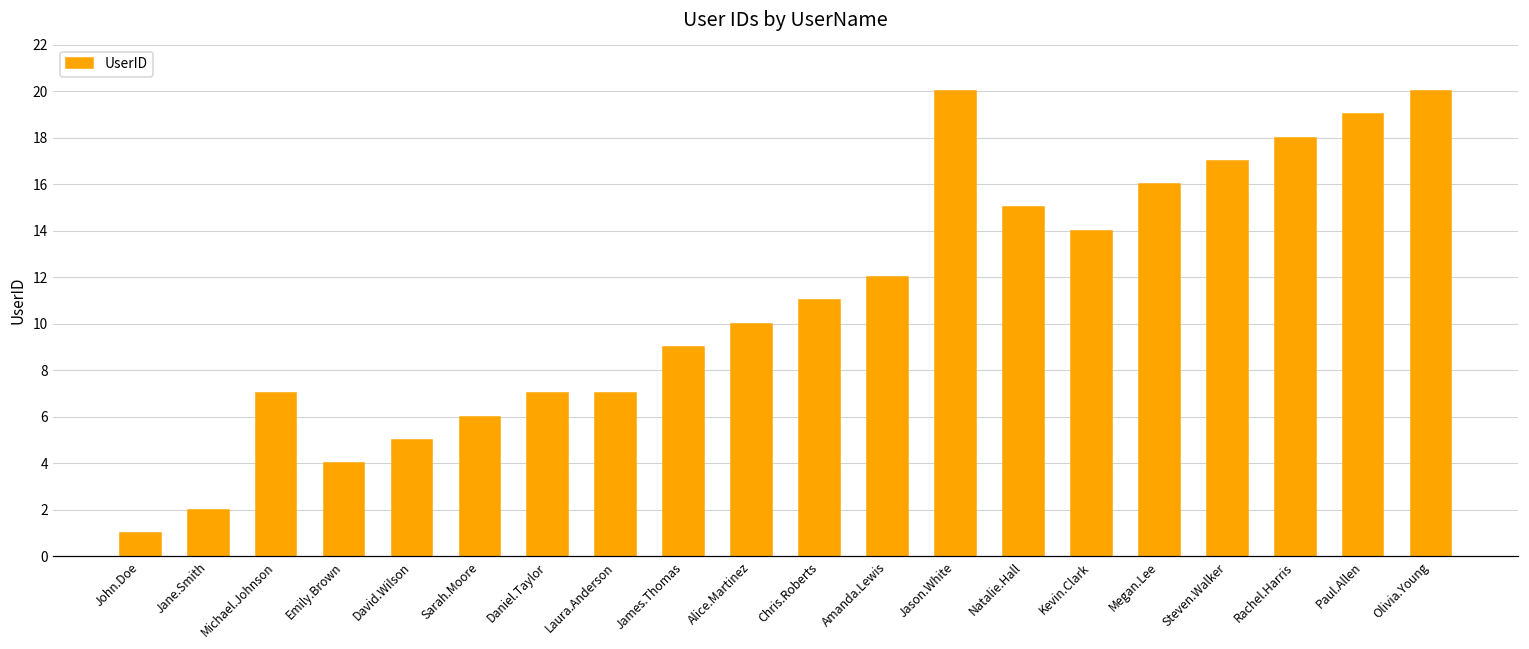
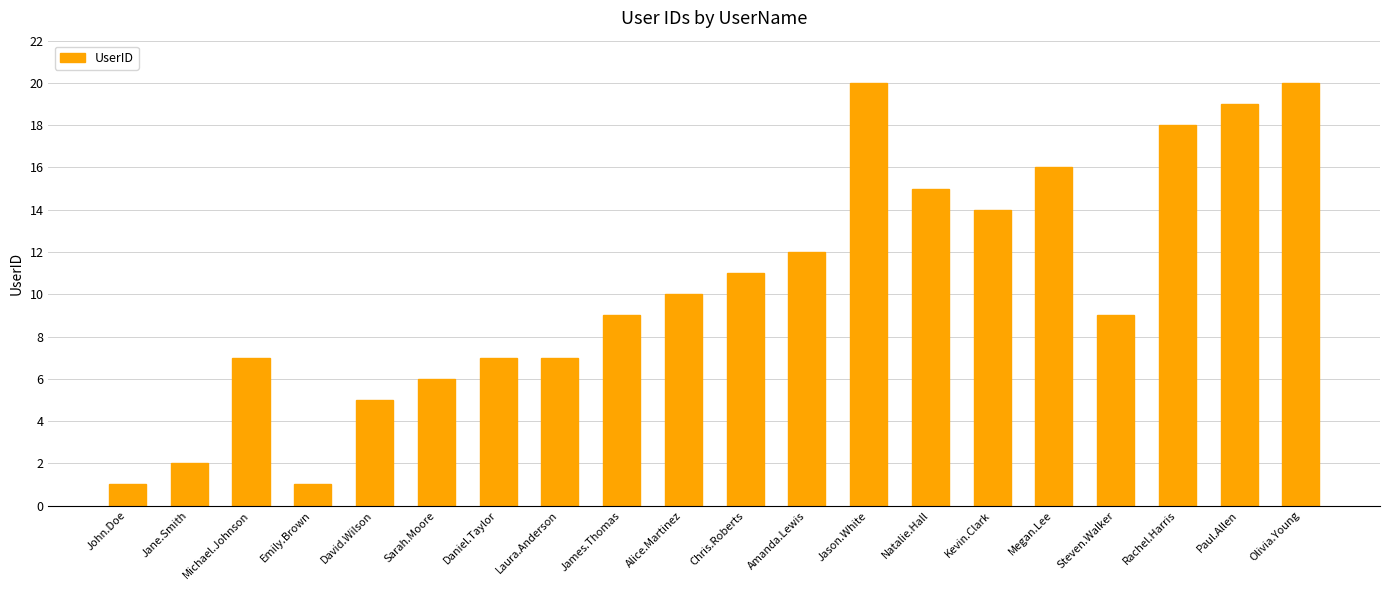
  {
    "John.Doe": 1,
    "Jane.Smith": 2,
    "Michael.Johnson": 7,
-   "Emily.Brown": 4,
+   "Emily.Brown": 1,
    "David.Wilson": 5,
    "Sarah.Moore": 6,
    "Daniel.Taylor": 7,
    "Laura.Anderson": 7,
    "James.Thomas": 9,
    "Alice.Martinez": 10,
    "Chris.Roberts": 11,
    "Amanda.Lewis": 12,
    "Jason.White": 20,
    "Natalie.Hall": 15,
    "Kevin.Clark": 14,
    "Megan.Lee": 16,
-   "Steven.Walker": 17,
+   "Steven.Walker": 9,
    "Rachel.Harris": 18,
    "Paul.Allen": 19,
    "Olivia.Young": 20
  }
